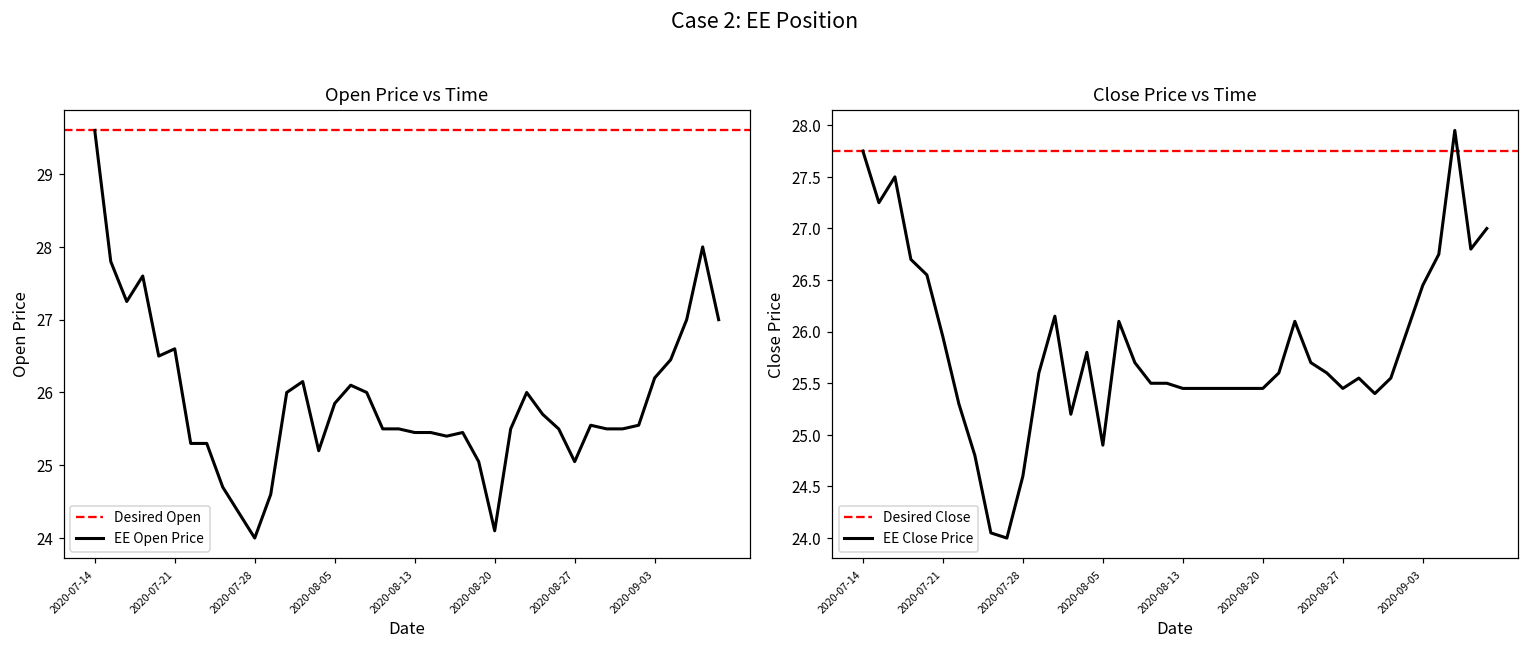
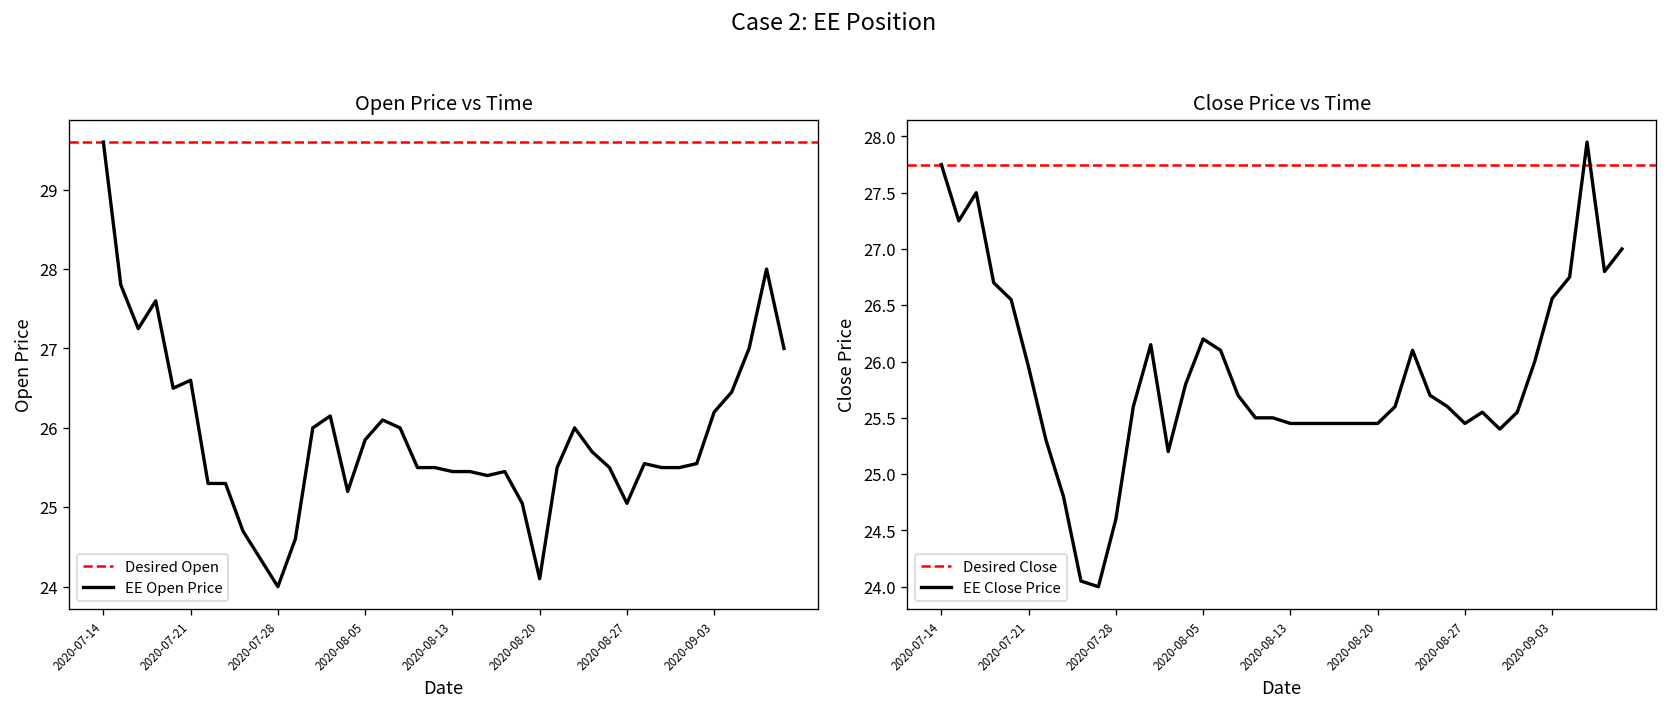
  {
    "Open Price vs Time": {
      "2020-07-14": 29.6,
      "2020-07-21": 26.6,
      "2020-07-28": 24.0,
      "2020-08-05": 25.9,
      "2020-08-13": 25.5,
      "2020-08-20": 24.1,
      "2020-08-27": 25.1,
      "2020-09-03": 26.2
    },
    "Close Price vs Time": {
      "2020-07-14": 27.8,
      "2020-07-21": 26.0,
      "2020-07-28": 24.6,
-     "2020-08-05": 24.9,
+     "2020-08-05": 26.2,
      "2020-08-13": 25.5,
      "2020-08-20": 25.5,
      "2020-08-27": 25.5,
-     "2020-09-03": 26.5
+     "2020-09-03": 26.6
    }
  }
